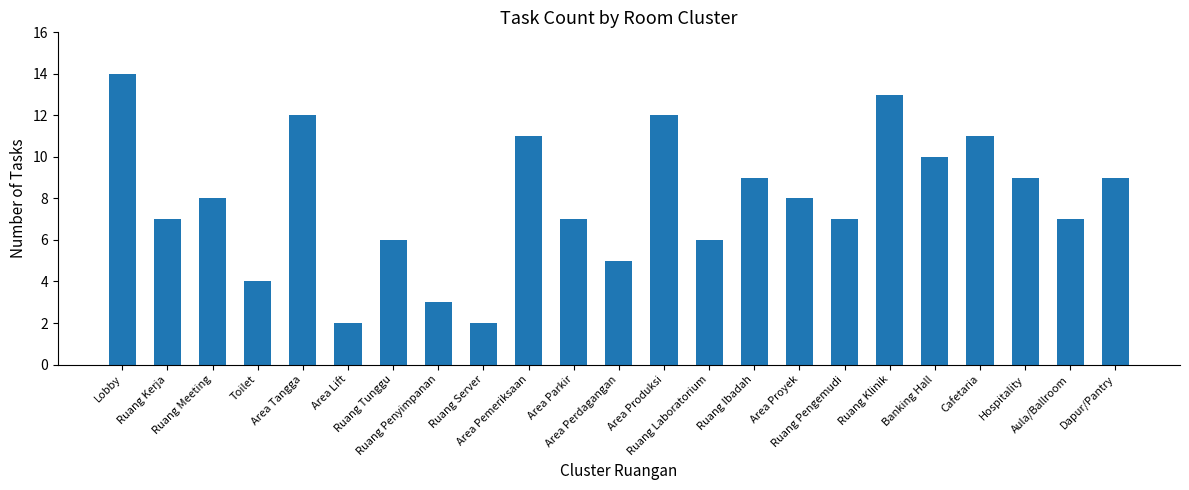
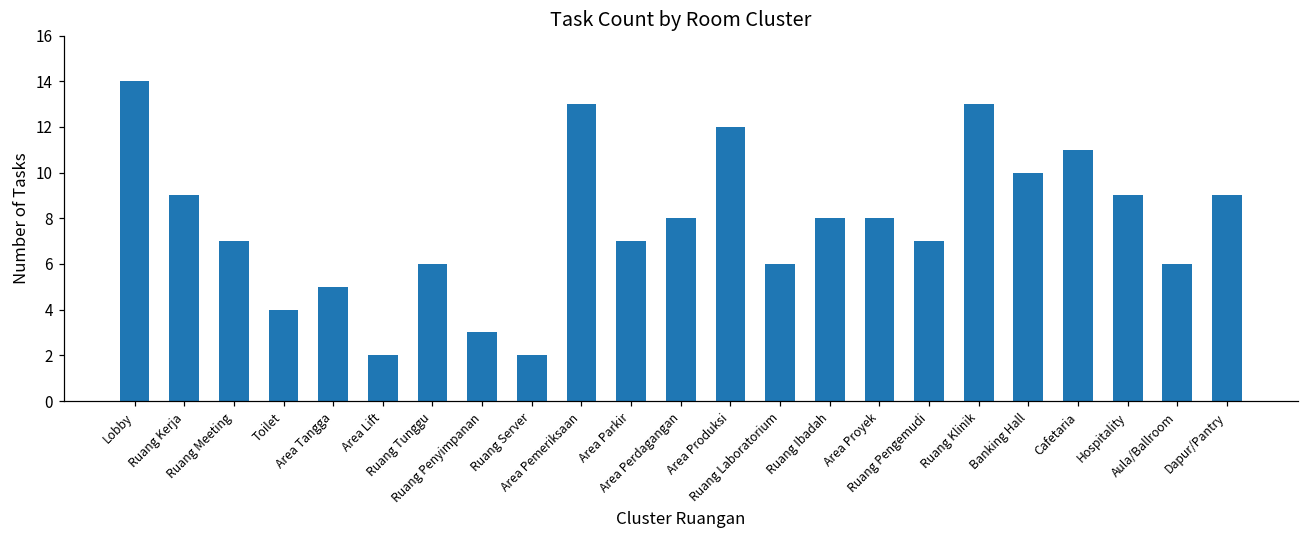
  {
    "Lobby": 14,
-   "Ruang Kerja": 7,
-   "Ruang Meeting": 8,
+   "Ruang Kerja": 9,
+   "Ruang Meeting": 7,
    "Toilet": 4,
-   "Area Tangga": 12,
+   "Area Tangga": 5,
    "Area Lift": 2,
    "Ruang Tunggu": 6,
    "Ruang Penyimpanan": 3,
    "Ruang Server": 2,
-   "Area Pemeriksaan": 11,
+   "Area Pemeriksaan": 13,
    "Area Parkir": 7,
-   "Area Perdagangan": 5,
+   "Area Perdagangan": 8,
    "Area Produksi": 12,
    "Ruang Laboratorium": 6,
-   "Ruang Ibadah": 9,
+   "Ruang Ibadah": 8,
    "Area Proyek": 8,
    "Ruang Pengemudi": 7,
    "Ruang Klinik": 13,
    "Banking Hall": 10,
    "Cafetaria": 11,
    "Hospitality": 9,
-   "Aula/Ballroom": 7,
+   "Aula/Ballroom": 6,
    "Dapur/Pantry": 9
  }
